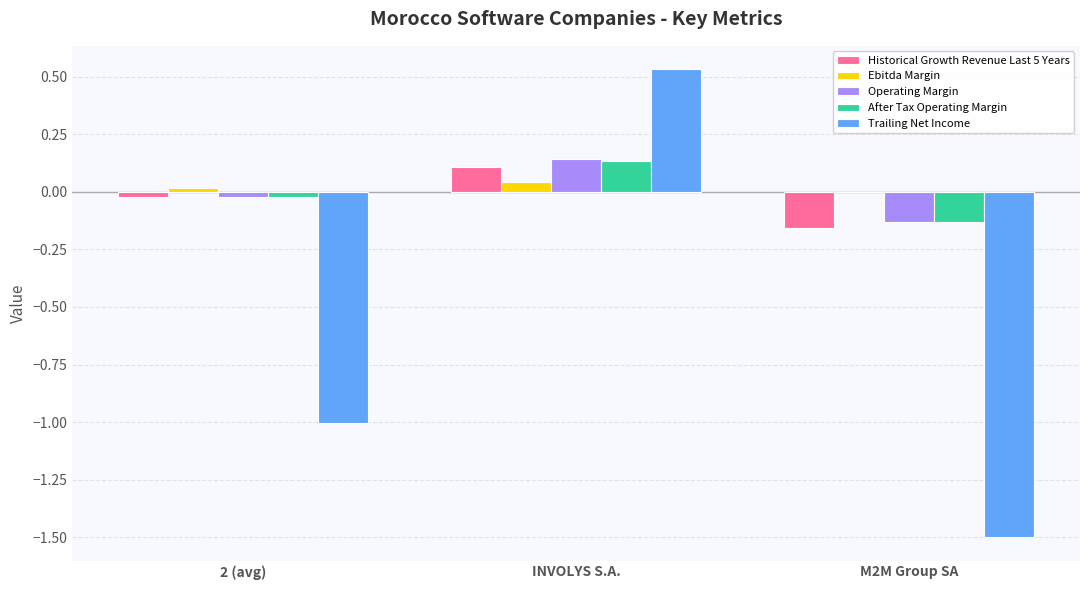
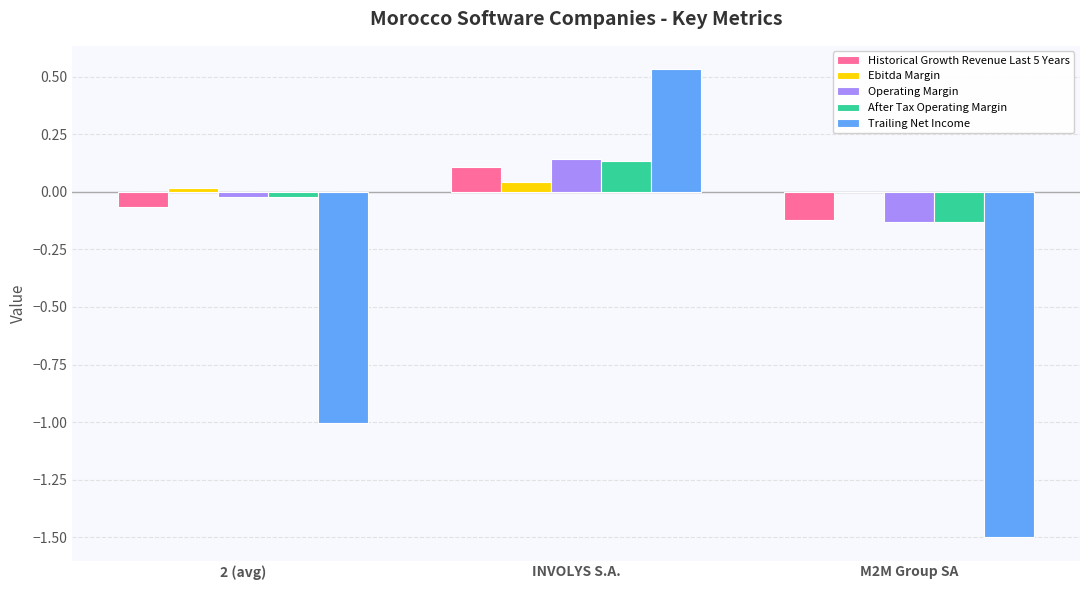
  {
    "Historical Growth Revenue Last 5 Years": {
-     "2 (avg)": -0.02,
+     "2 (avg)": -0.06,
      "INVOLYS S.A.": 0.11,
-     "M2M Group SA": -0.16
+     "M2M Group SA": -0.12
    },
    "Ebitda Margin": {
      "2 (avg)": 0.02,
      "INVOLYS S.A.": 0.04,
      "M2M Group SA": 0.00
    },
    "Operating Margin": {
      "2 (avg)": -0.02,
      "INVOLYS S.A.": 0.14,
      "M2M Group SA": -0.13
    },
    "After Tax Operating Margin": {
      "2 (avg)": -0.02,
      "INVOLYS S.A.": 0.14,
      "M2M Group SA": -0.13
    },
    "Trailing Net Income": {
      "2 (avg)": -1.00,
      "INVOLYS S.A.": 0.53,
      "M2M Group SA": -1.50
    }
  }
